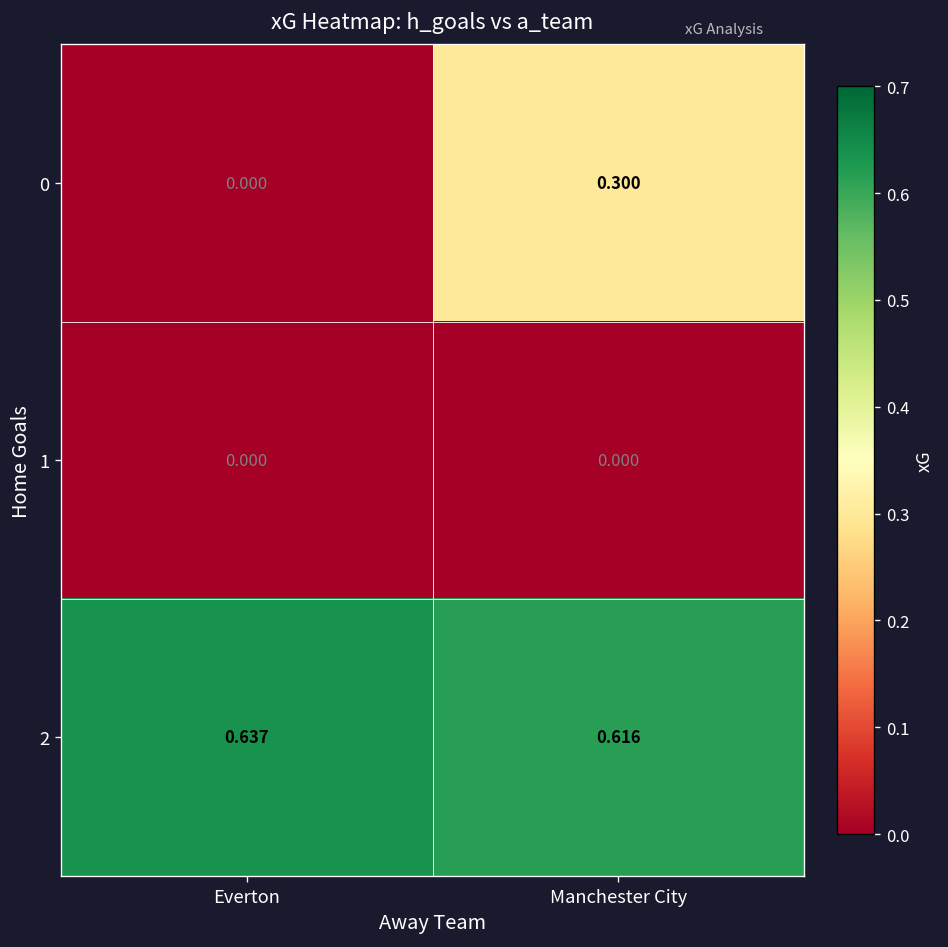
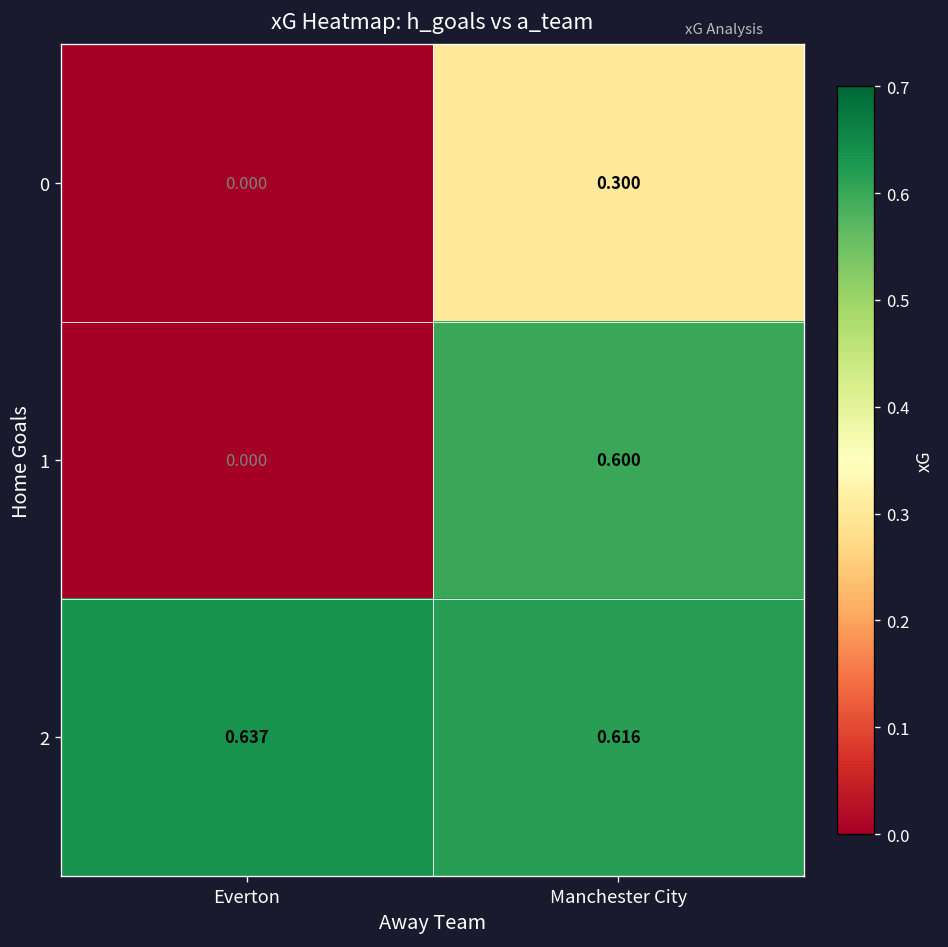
  {
    "0": {
      "Everton": 0.000,
      "Manchester City": 0.300
    },
    "1": {
      "Everton": 0.000,
-     "Manchester City": 0.000
+     "Manchester City": 0.600
    },
    "2": {
      "Everton": 0.637,
      "Manchester City": 0.616
    }
  }
